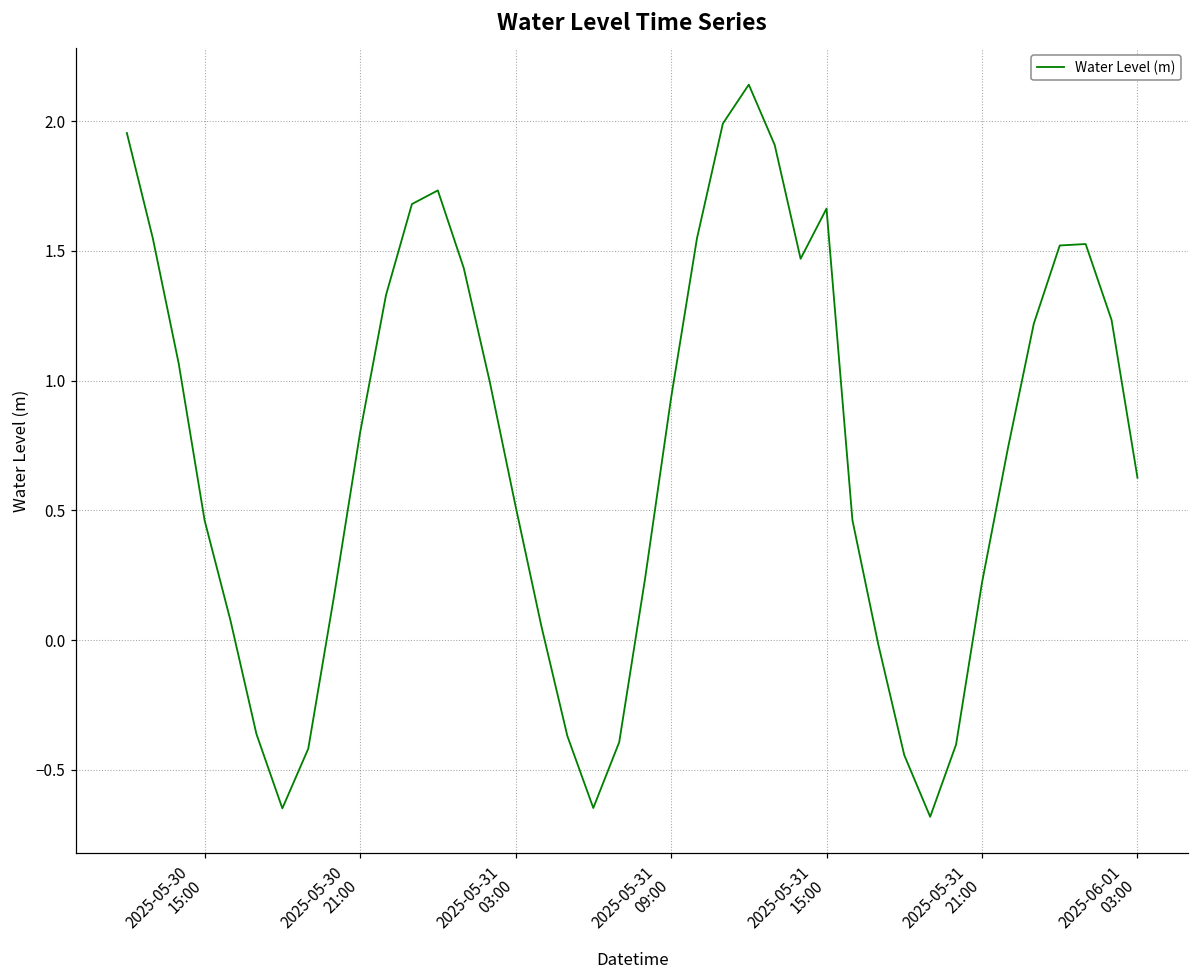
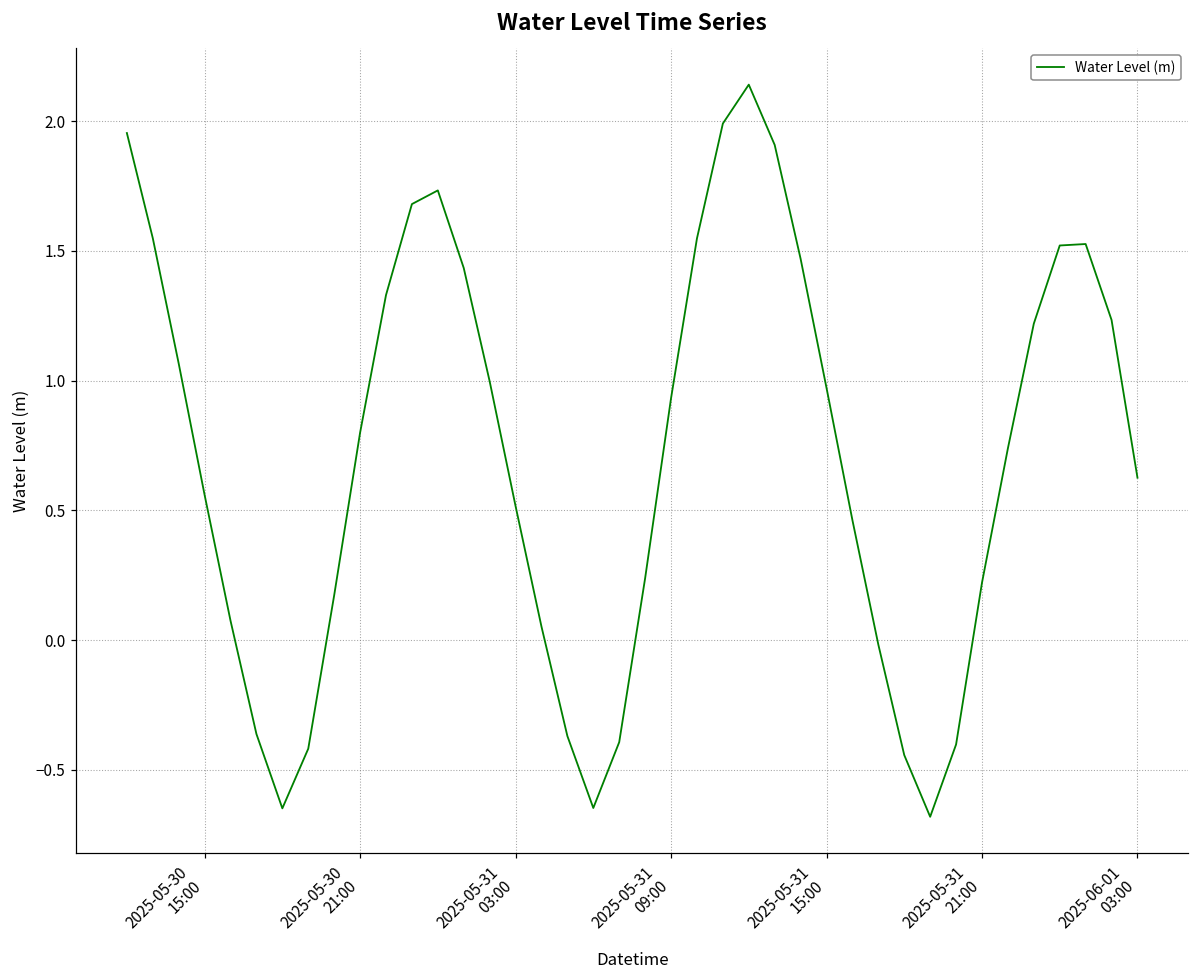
  {
-   "2025-05-30 15:00": 0.46,
+   "2025-05-30 15:00": 0.56,
    "2025-05-30 21:00": 0.80,
    "2025-05-31 03:00": 0.52,
    "2025-05-31 09:00": 0.93,
-   "2025-05-31 15:00": 1.66,
+   "2025-05-31 15:00": 0.97,
    "2025-05-31 21:00": 0.22,
    "2025-06-01 03:00": 0.63
  }
